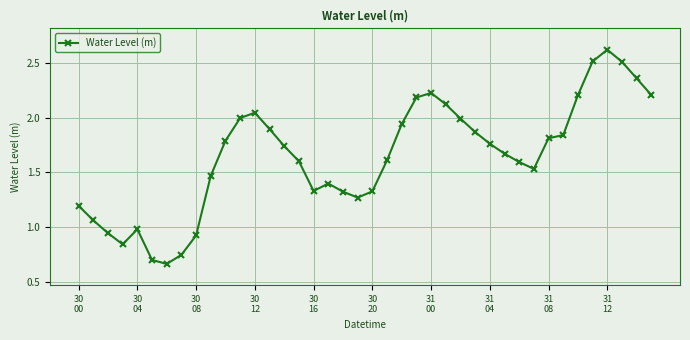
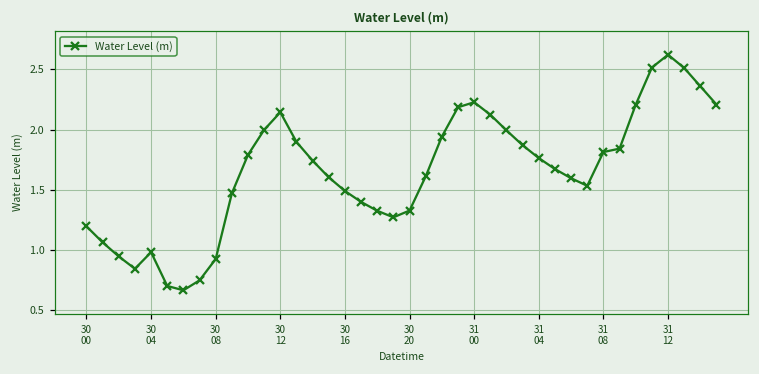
  {
    "30 00": 1.20,
    "30 04": 0.98,
    "30 08": 0.92,
-   "30 12": 2.05,
-   "30 16": 1.33,
+   "30 12": 2.14,
+   "30 16": 1.49,
    "30 20": 1.33,
    "31 00": 2.23,
    "31 04": 1.76,
    "31 08": 1.81,
    "31 12": 2.62
  }
